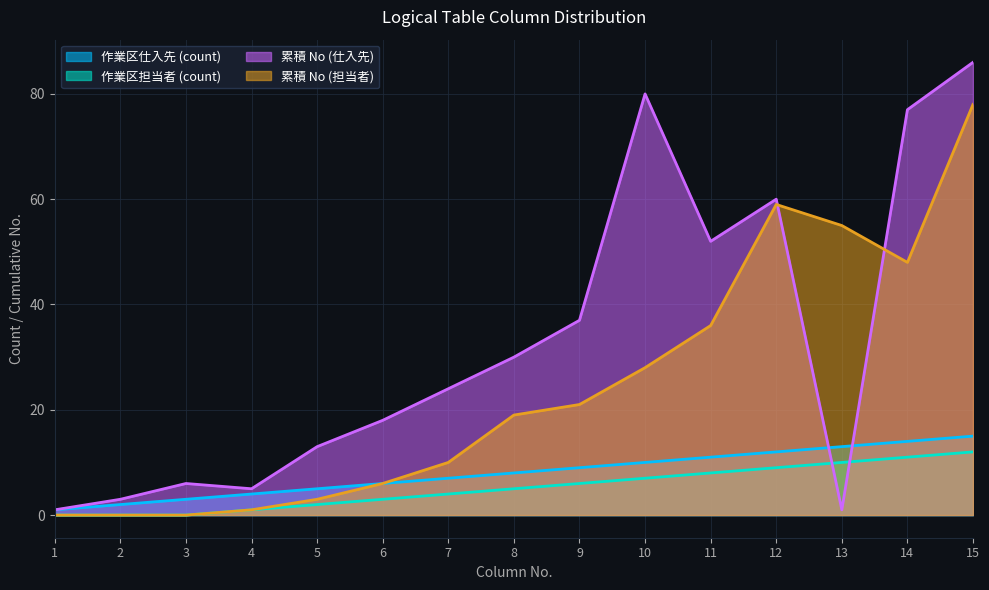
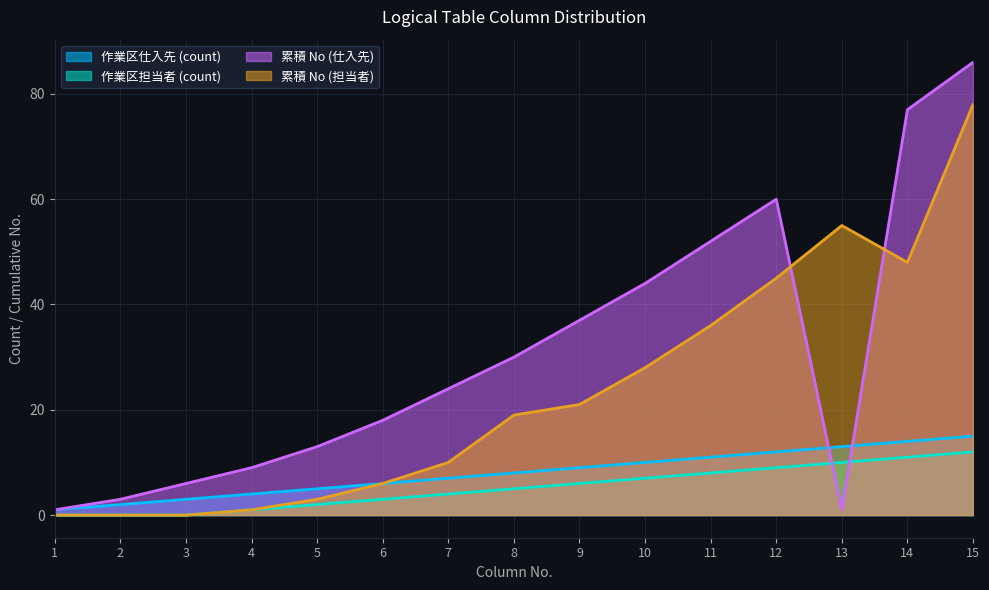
  {
    "累積 No (仕入先)": {
      "2": 3,
      "3": 6,
-     "4": 5,
+     "4": 9,
      "5": 13,
      "6": 18,
      "7": 24,
      "8": 30,
      "9": 37,
-     "10": 80,
+     "10": 44,
      "11": 52,
      "12": 60,
      "13": 1,
      "14": 77,
      "15": 86
    },
    "累積 No (担当者)": {
      "5": 3,
      "7": 10,
      "8": 19,
      "9": 21,
      "10": 28,
      "11": 36,
-     "12": 59,
+     "12": 45,
      "13": 55,
      "14": 48,
      "15": 78
    }
  }
